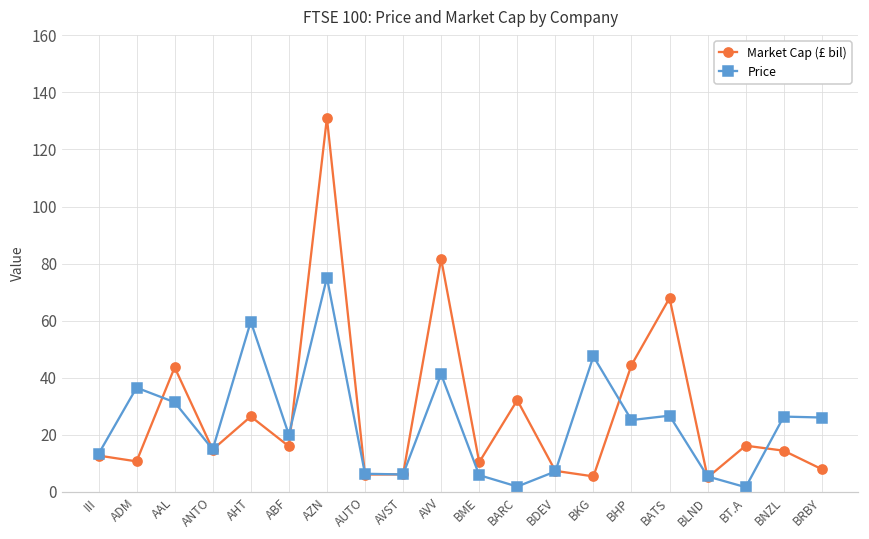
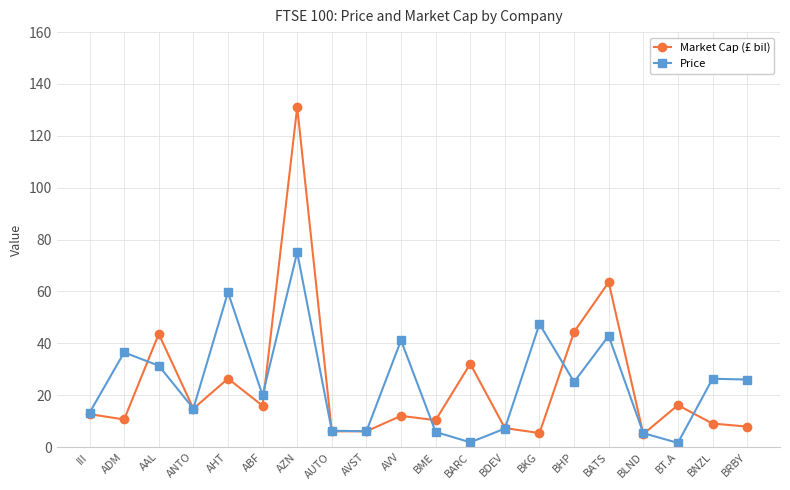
  {
    "Market Cap (£ bil)": {
      "ADM": 11,
      "AAL": 44,
      "AHT": 26,
      "ABF": 16,
      "AZN": 131,
-     "AVV": 82,
+     "AVV": 12,
      "BME": 10,
      "BARC": 32,
      "BKG": 5,
      "BHP": 44,
-     "BATS": 68,
+     "BATS": 64,
      "BT.A": 16,
-     "BNZL": 14,
+     "BNZL": 9,
      "BRBY": 8
    },
    "Price": {
      "ADM": 37,
      "AAL": 31,
      "AHT": 60,
      "ABF": 20,
      "AZN": 75,
      "AVV": 41,
      "BME": 6,
      "BARC": 2,
      "BKG": 47,
      "BHP": 25,
-     "BATS": 27,
+     "BATS": 43,
      "BT.A": 2,
      "BNZL": 26,
      "BRBY": 26
    }
  }
